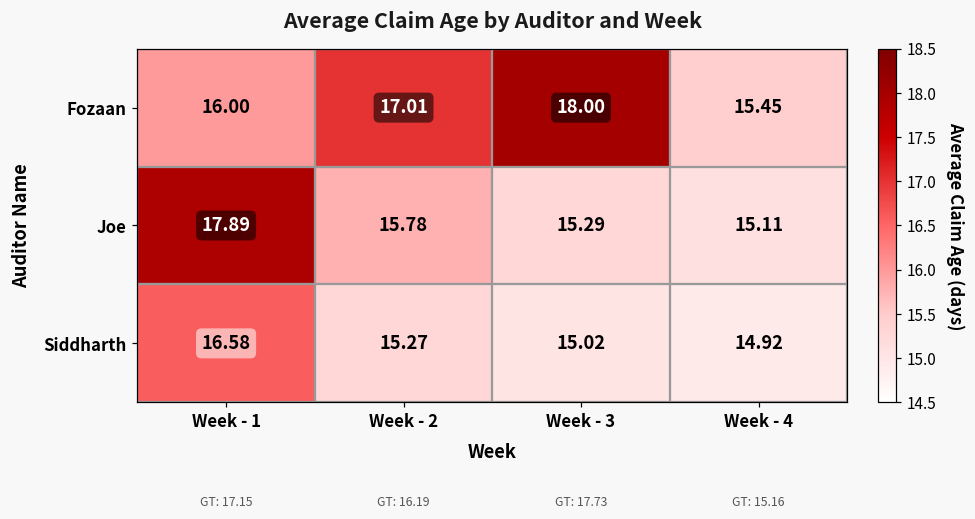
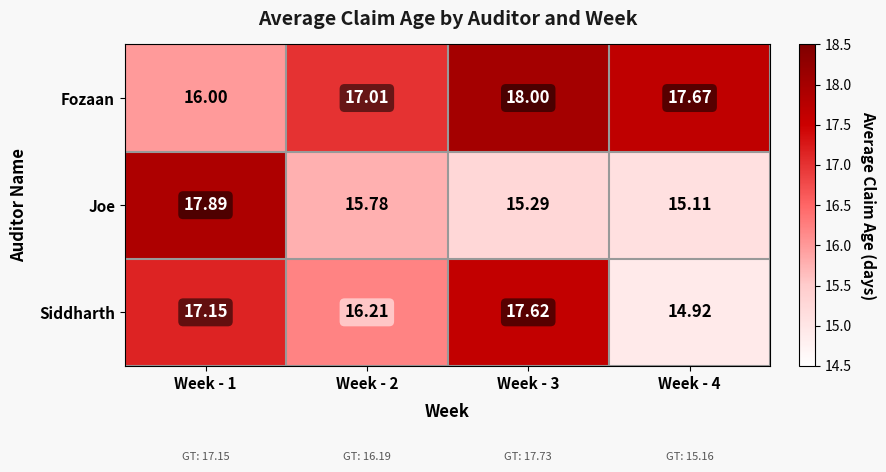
  {
    "Fozaan": {
-     "Week - 4": 15.45
+     "Week - 4": 17.67
    },
    "Siddharth": {
-     "Week - 1": 16.58,
-     "Week - 2": 15.27,
-     "Week - 3": 15.02
+     "Week - 1": 17.15,
+     "Week - 2": 16.21,
+     "Week - 3": 17.62
    }
  }
